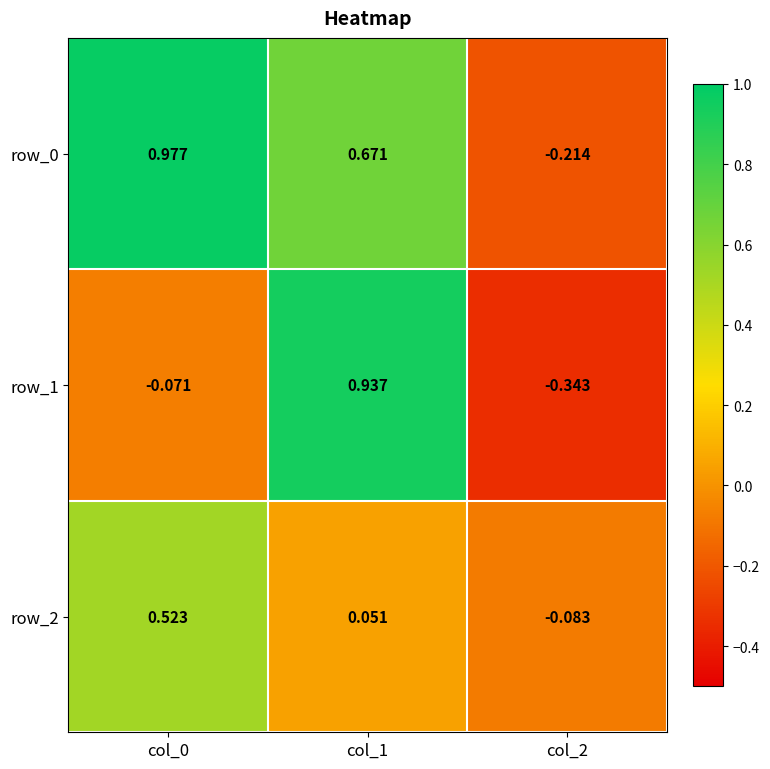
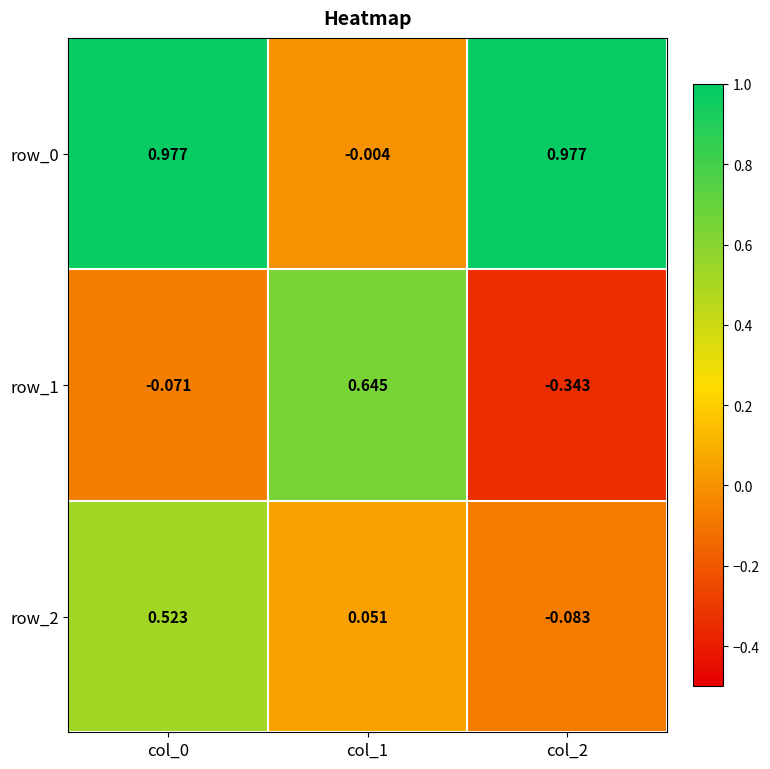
  {
    "row_0": {
      "col_0": 0.977,
-     "col_1": 0.671,
-     "col_2": -0.214
+     "col_1": -0.004,
+     "col_2": 0.977
    },
    "row_1": {
      "col_0": -0.071,
-     "col_1": 0.937,
+     "col_1": 0.645,
      "col_2": -0.343
    },
    "row_2": {
      "col_0": 0.523,
      "col_1": 0.051,
      "col_2": -0.083
    }
  }
